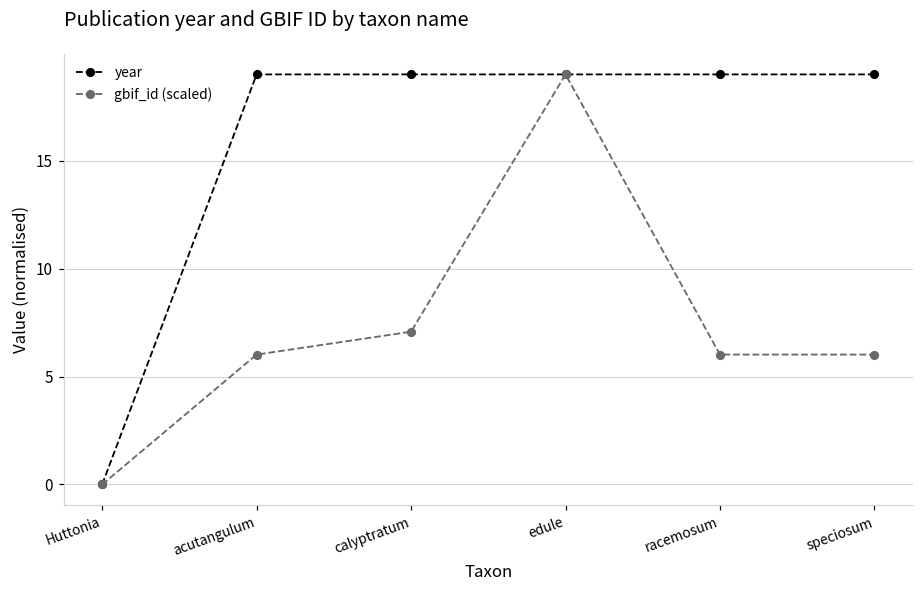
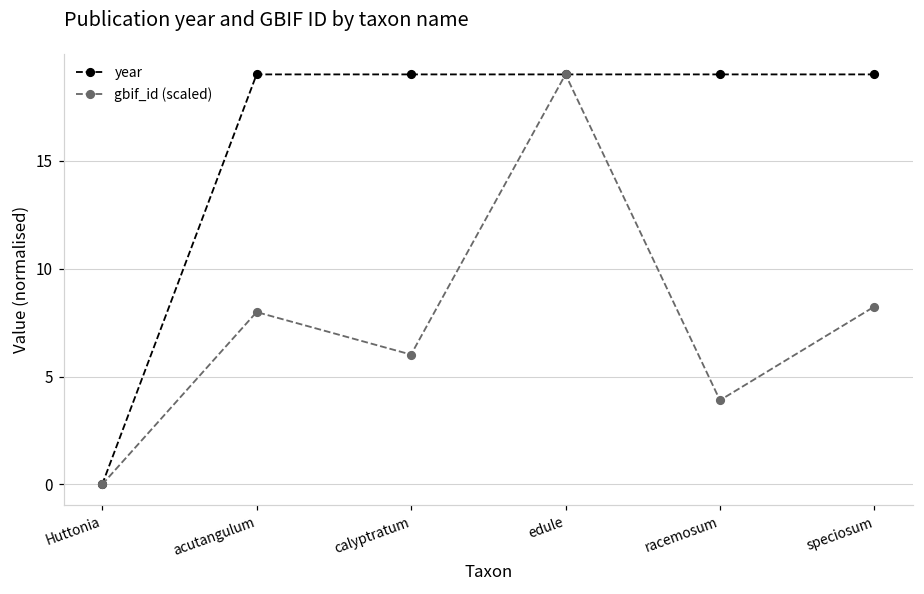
  {
    "year": {
      "acutangulum": 19.0,
      "calyptratum": 19.0,
      "racemosum": 19.0,
      "speciosum": 19.0
    },
    "gbif_id (scaled)": {
-     "acutangulum": 6.0,
-     "calyptratum": 7.1,
-     "racemosum": 6.0,
-     "speciosum": 6.0
+     "acutangulum": 8.0,
+     "calyptratum": 6.0,
+     "racemosum": 3.9,
+     "speciosum": 8.2
    }
  }
